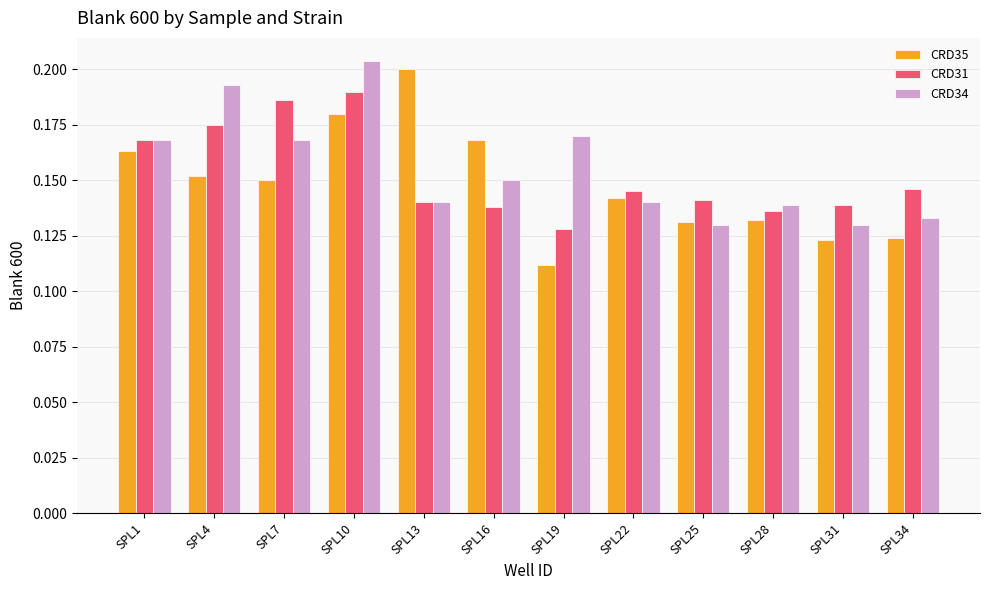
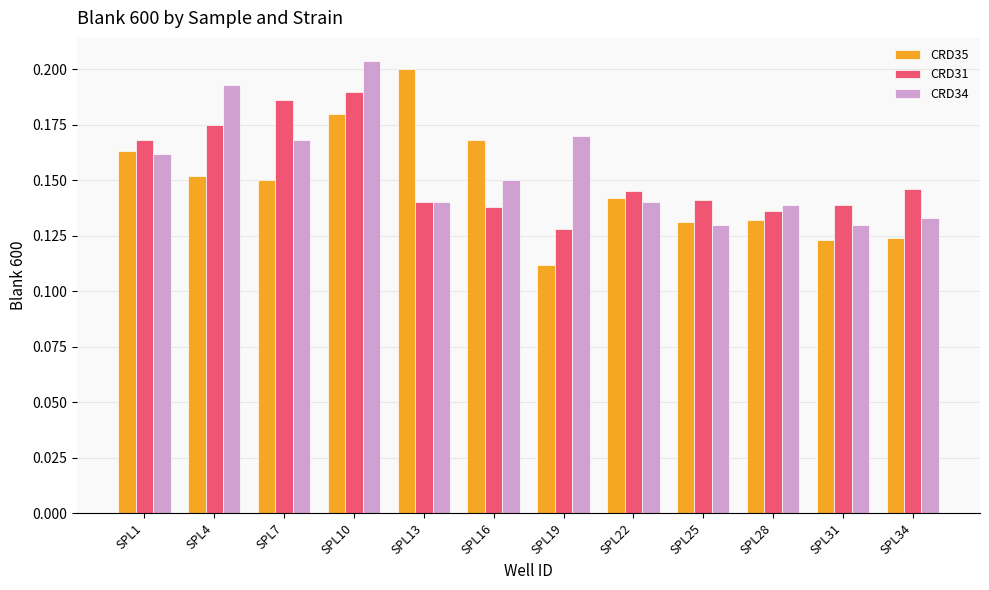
  {
    "CRD35": {
      "SPL1": 0.163,
      "SPL4": 0.152,
      "SPL7": 0.150,
      "SPL10": 0.180,
      "SPL13": 0.200,
      "SPL16": 0.168,
      "SPL19": 0.112,
      "SPL22": 0.142,
      "SPL25": 0.131,
      "SPL28": 0.132,
      "SPL31": 0.123,
      "SPL34": 0.124
    },
    "CRD31": {
      "SPL1": 0.168,
      "SPL4": 0.175,
      "SPL7": 0.186,
      "SPL10": 0.190,
      "SPL13": 0.140,
      "SPL16": 0.138,
      "SPL19": 0.128,
      "SPL22": 0.145,
      "SPL25": 0.141,
      "SPL28": 0.136,
      "SPL31": 0.139,
      "SPL34": 0.146
    },
    "CRD34": {
-     "SPL1": 0.168,
+     "SPL1": 0.162,
      "SPL4": 0.193,
      "SPL7": 0.168,
      "SPL10": 0.204,
      "SPL13": 0.140,
      "SPL16": 0.150,
      "SPL19": 0.170,
      "SPL22": 0.140,
      "SPL25": 0.130,
      "SPL28": 0.139,
      "SPL31": 0.130,
      "SPL34": 0.133
    }
  }
